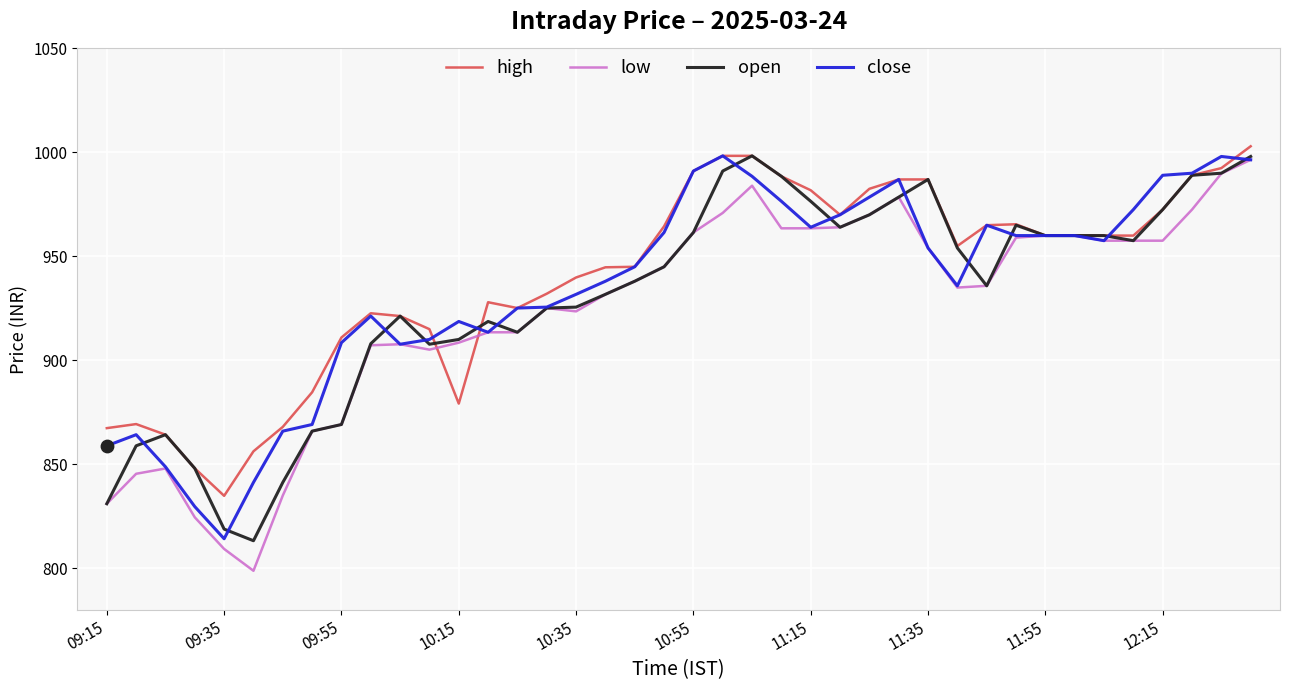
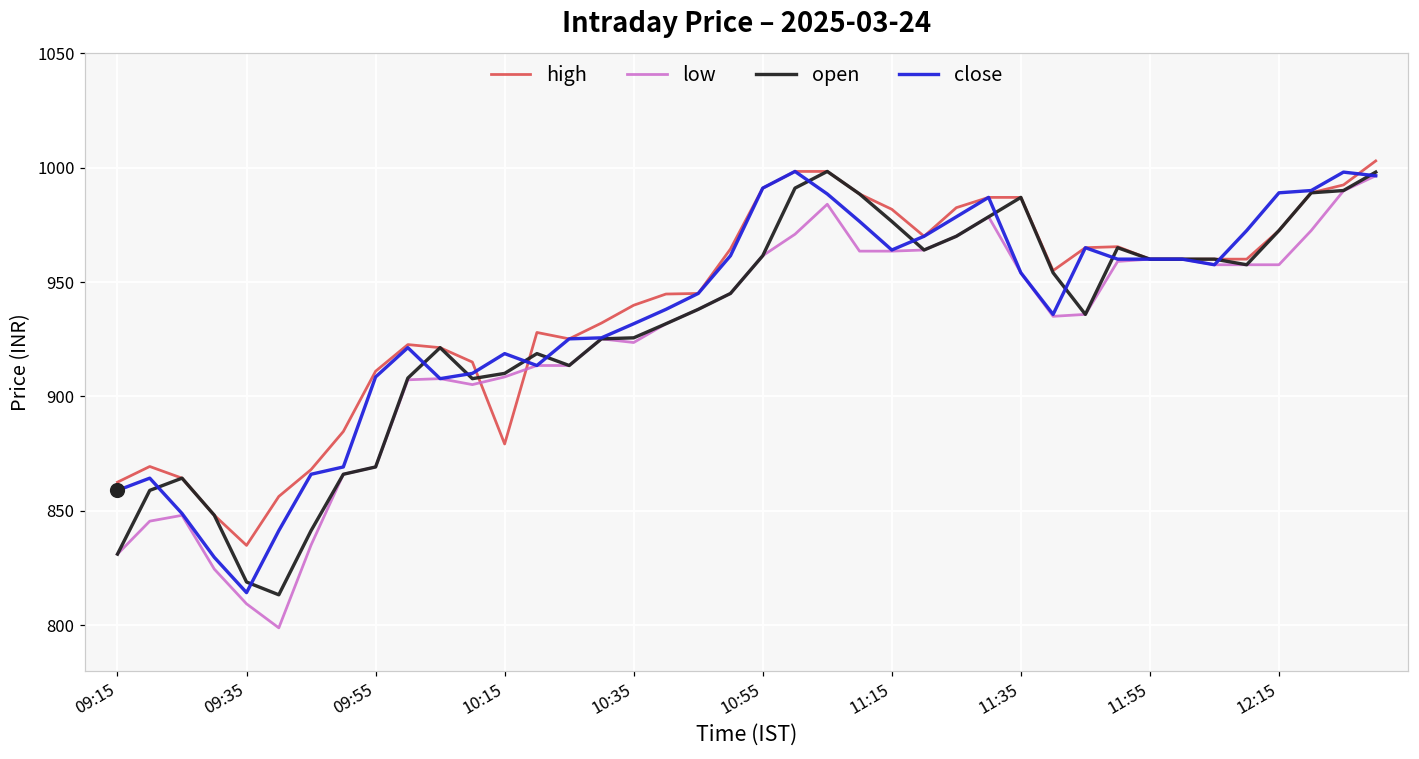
  {
    "high": {
-     "09:15": 867,
+     "09:15": 863,
      "09:35": 835,
      "09:55": 911,
      "10:15": 879,
      "10:35": 940,
      "11:15": 982
    },
    "low": {
      "09:35": 809,
      "10:15": 909,
      "10:35": 924,
      "12:15": 958
    },
    "close": {
      "09:35": 814,
      "09:55": 909,
      "10:15": 919,
      "10:35": 932,
      "12:15": 989
    }
  }
